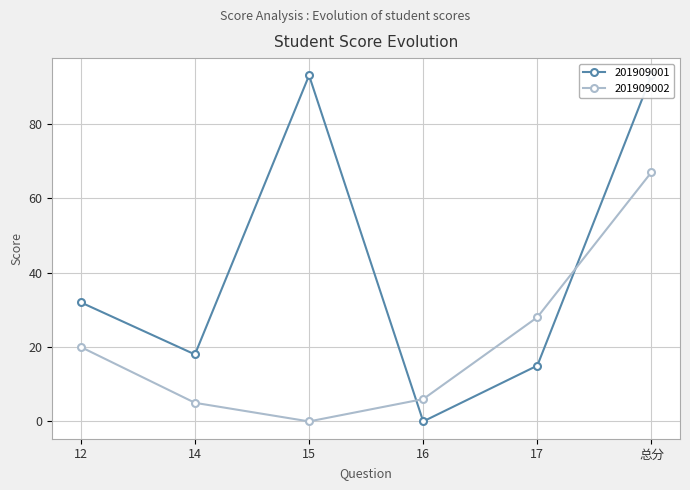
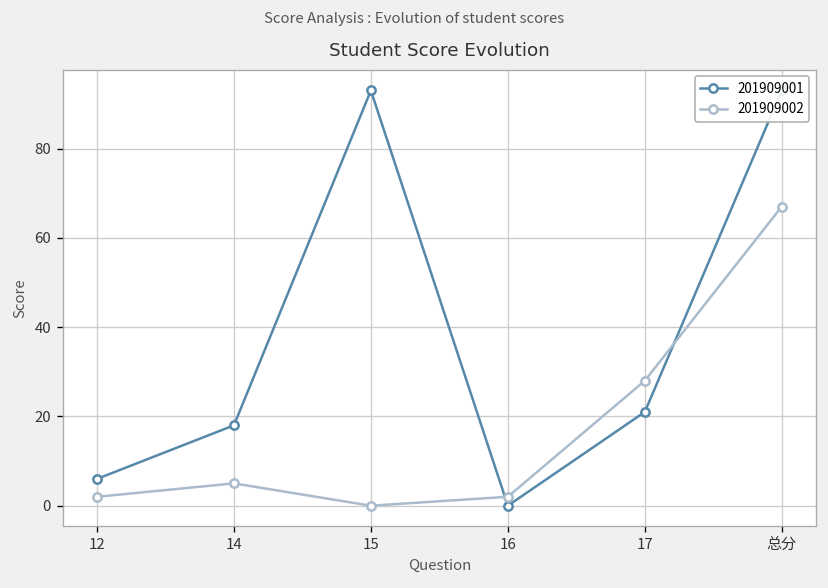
  {
    "201909001": {
-     "12": 32,
+     "12": 6,
      "14": 18,
      "15": 93,
      "16": 0,
-     "17": 15
+     "17": 21
    },
    "201909002": {
-     "12": 20,
+     "12": 2,
      "14": 5,
      "15": 0,
-     "16": 6,
+     "16": 2,
      "17": 28,
      "总分": 67
    }
  }
